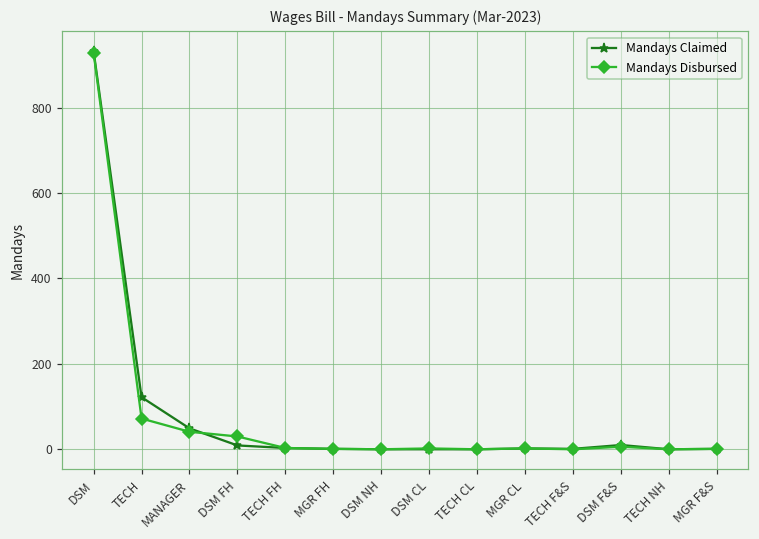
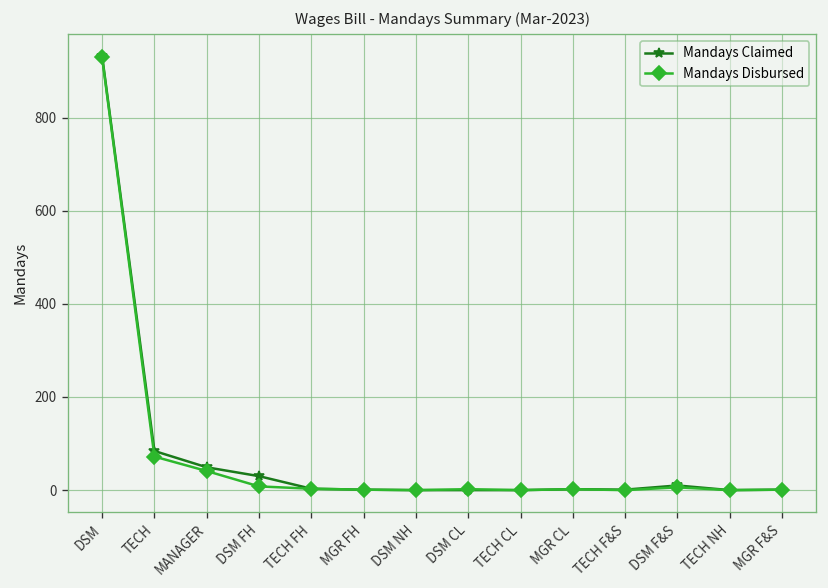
  {
    "Mandays Claimed": {
-     "TECH": 120,
+     "TECH": 80,
      "MANAGER": 50,
-     "DSM FH": 10
+     "DSM FH": 30
    },
    "Mandays Disbursed": {
      "TECH": 70,
      "MANAGER": 40,
-     "DSM FH": 30
+     "DSM FH": 10
    }
  }
